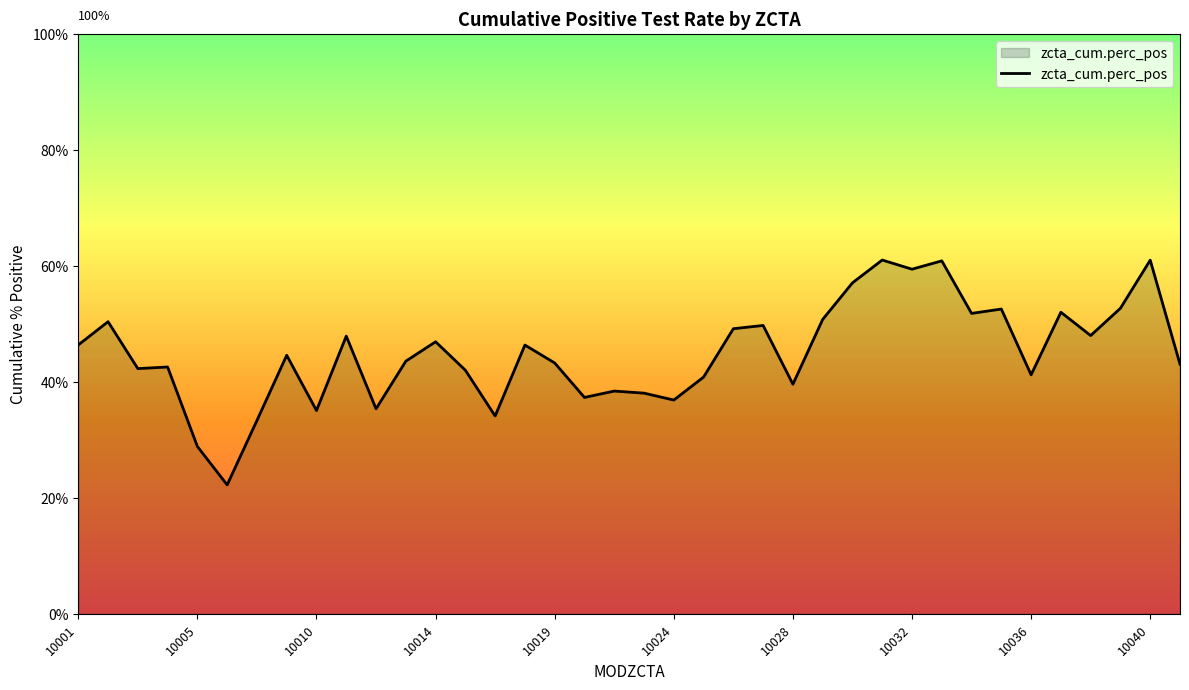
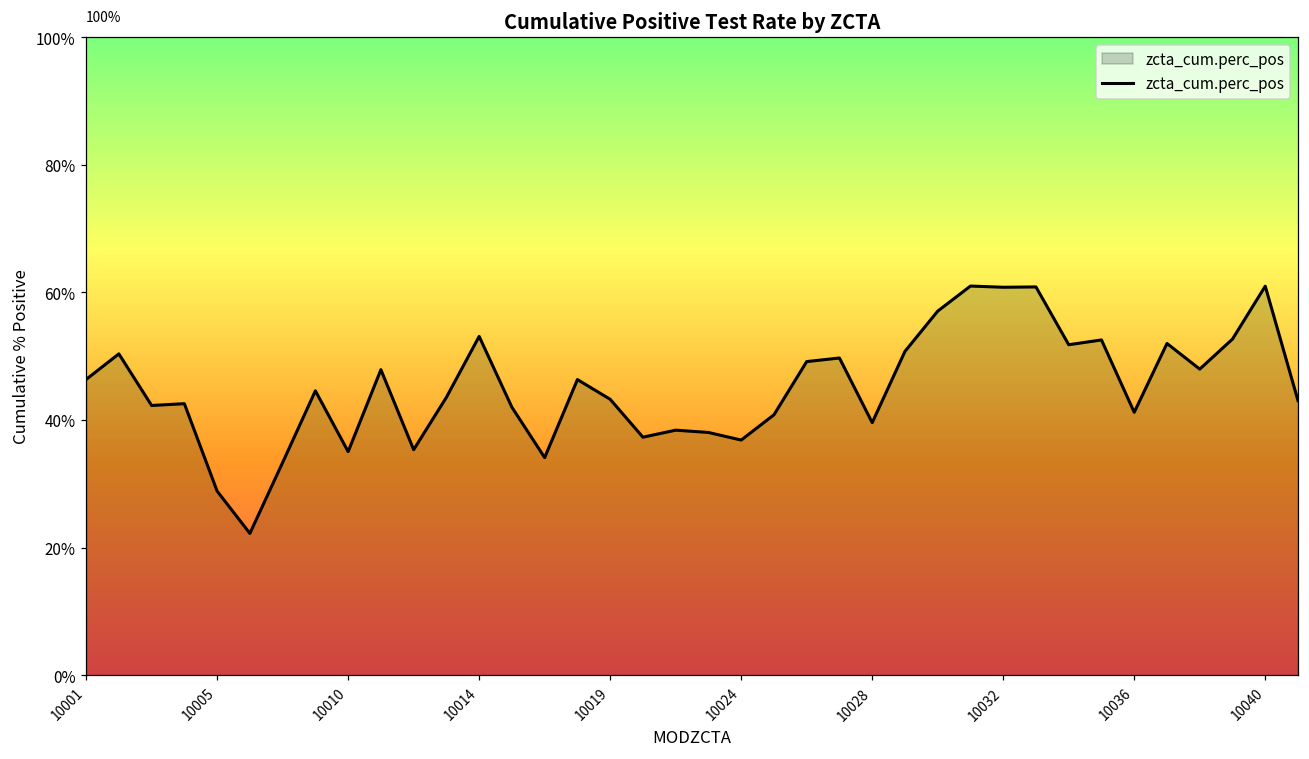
  {
    "10001": "46%",
    "10005": "29%",
    "10010": "35%",
-   "10014": "47%",
+   "10014": "53%",
    "10019": "43%",
    "10024": "37%",
    "10028": "40%",
-   "10032": "59%",
+   "10032": "61%",
    "10036": "41%",
    "10040": "61%"
  }
